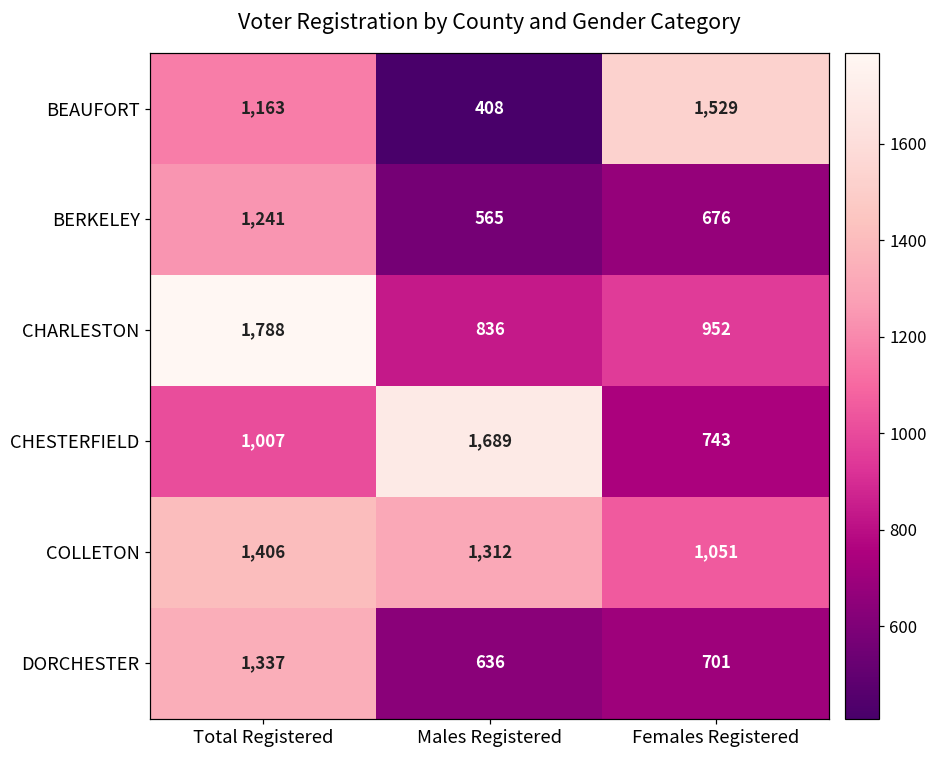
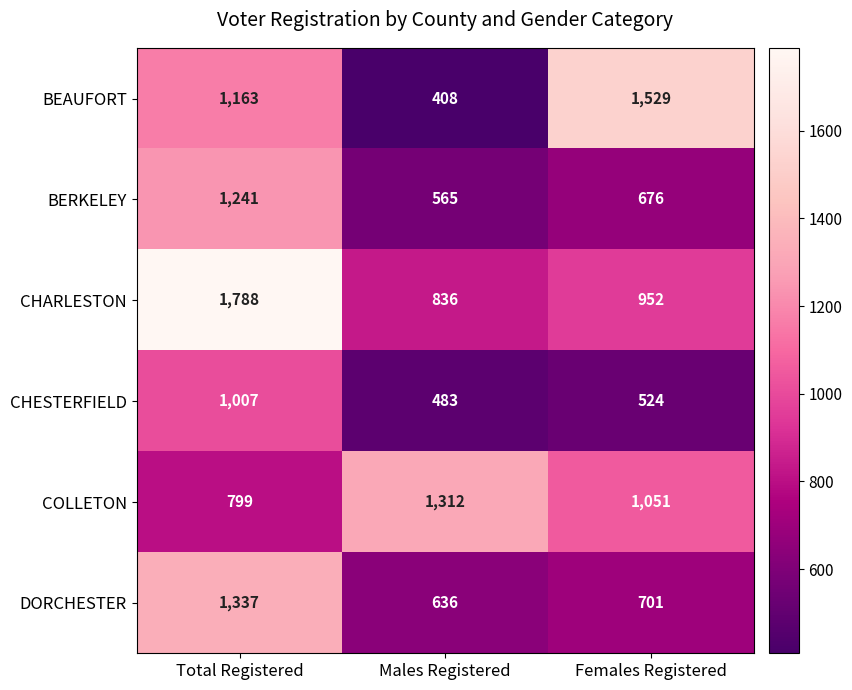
  {
    "BEAUFORT": {
      "Total Registered": "1,163",
      "Males Registered": "408",
      "Females Registered": "1,529"
    },
    "BERKELEY": {
      "Total Registered": "1,241",
      "Males Registered": "565",
      "Females Registered": "676"
    },
    "CHARLESTON": {
      "Total Registered": "1,788",
      "Males Registered": "836",
      "Females Registered": "952"
    },
    "CHESTERFIELD": {
      "Total Registered": "1,007",
-     "Males Registered": "1,689",
-     "Females Registered": "743"
+     "Males Registered": "483",
+     "Females Registered": "524"
    },
    "COLLETON": {
-     "Total Registered": "1,406",
+     "Total Registered": "799",
      "Males Registered": "1,312",
      "Females Registered": "1,051"
    },
    "DORCHESTER": {
      "Total Registered": "1,337",
      "Males Registered": "636",
      "Females Registered": "701"
    }
  }
